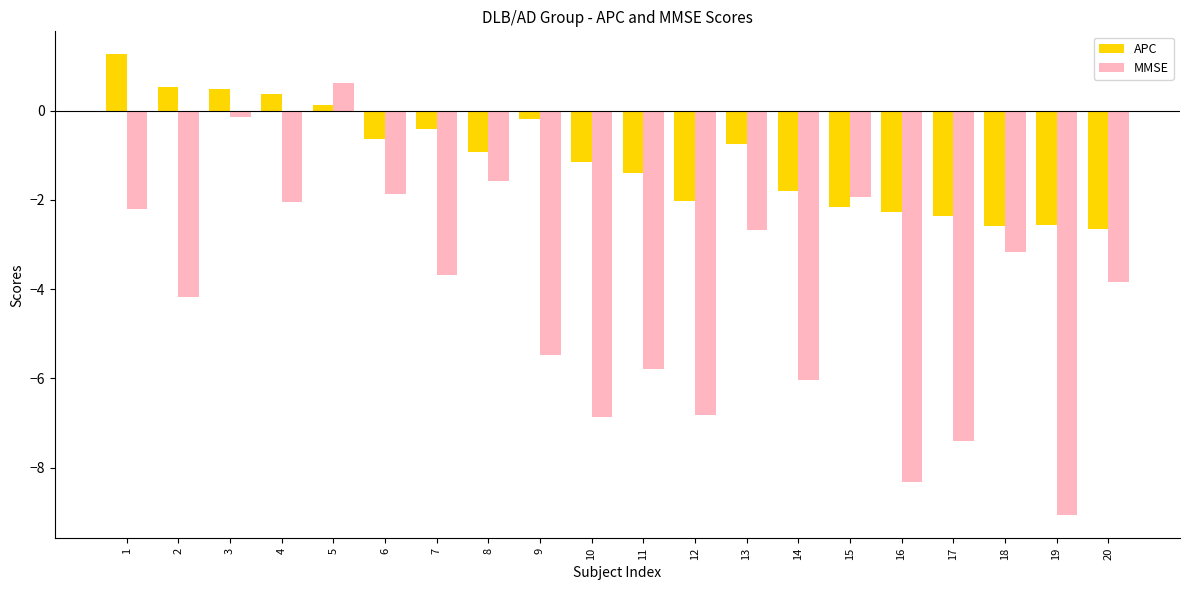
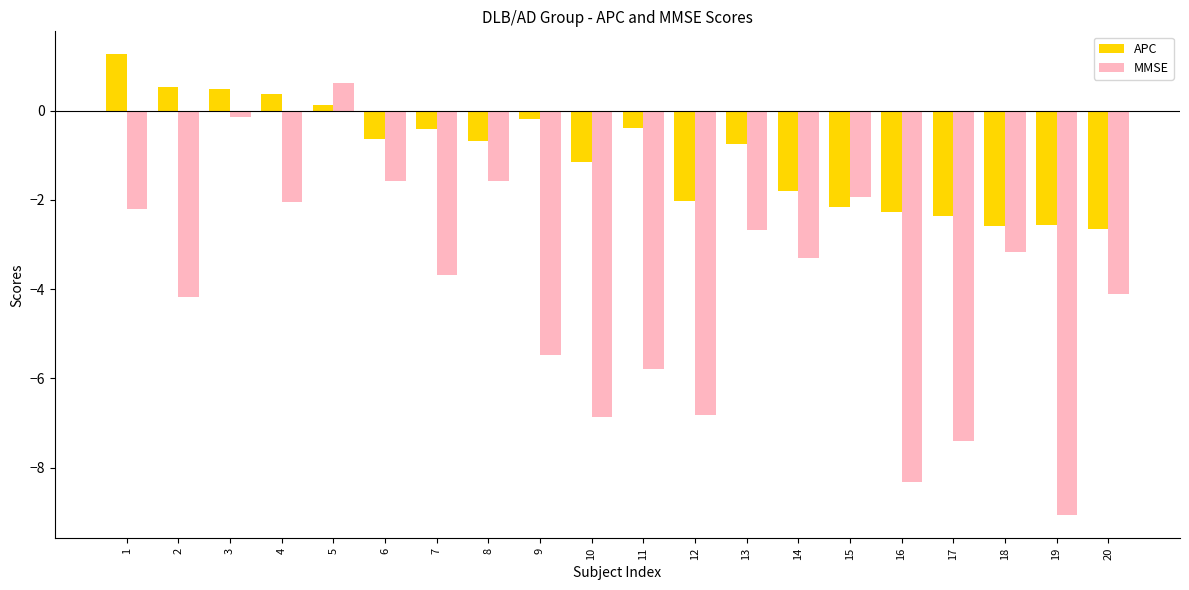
  {
    "APC": {
      "1": 1.3,
      "2": 0.5,
      "3": 0.5,
      "4": 0.4,
      "5": 0.1,
      "6": -0.6,
      "7": -0.4,
-     "8": -0.9,
+     "8": -0.7,
      "9": -0.2,
      "10": -1.2,
-     "11": -1.4,
+     "11": -0.4,
      "12": -2.0,
      "13": -0.7,
      "14": -1.8,
      "15": -2.2,
      "16": -2.3,
      "17": -2.4,
      "18": -2.6,
      "19": -2.6,
      "20": -2.7
    },
    "MMSE": {
      "1": -2.2,
      "2": -4.2,
      "3": -0.1,
      "4": -2.0,
      "5": 0.6,
-     "6": -1.9,
+     "6": -1.6,
      "7": -3.7,
      "8": -1.6,
      "9": -5.5,
      "10": -6.9,
      "11": -5.8,
      "12": -6.8,
      "13": -2.7,
-     "14": -6.0,
+     "14": -3.3,
      "15": -1.9,
      "16": -8.3,
      "17": -7.4,
      "18": -3.2,
      "19": -9.1,
-     "20": -3.8
+     "20": -4.1
    }
  }
